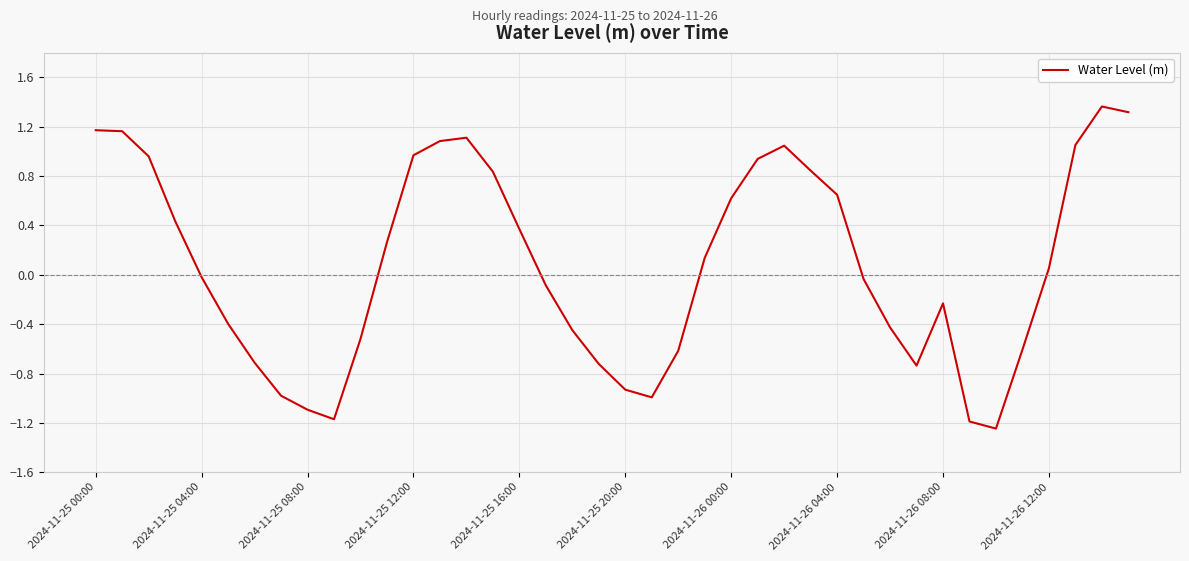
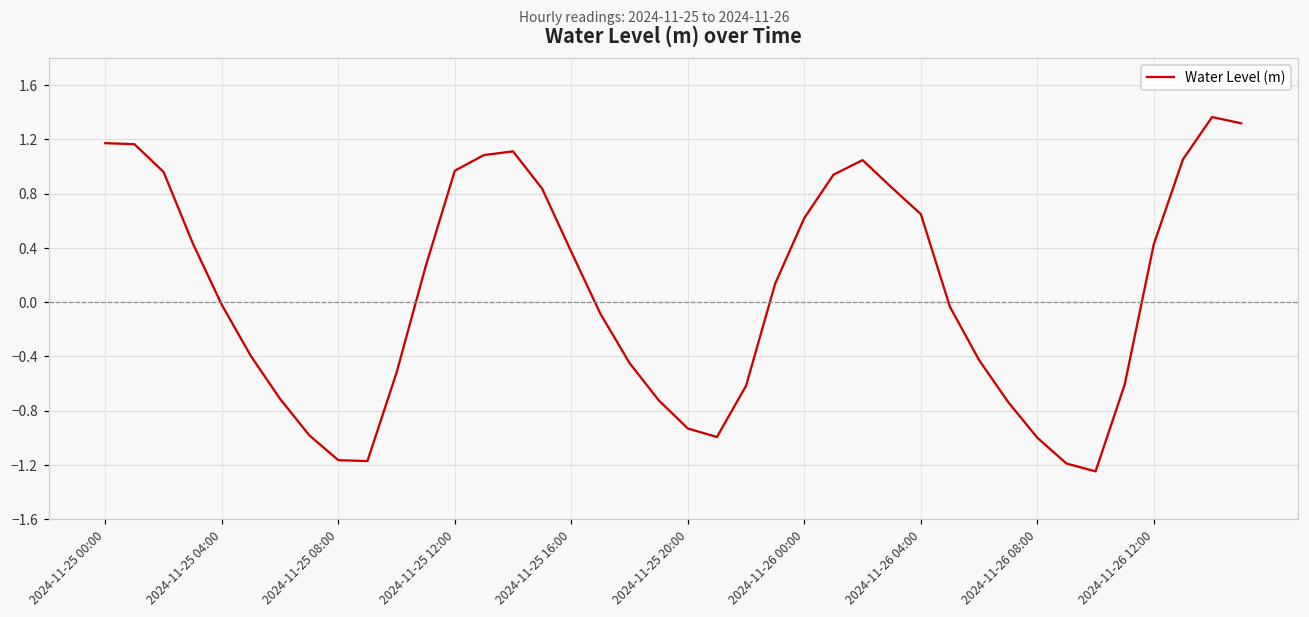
  {
    "2024-11-25 00:00": 1.17,
    "2024-11-25 04:00": -0.02,
-   "2024-11-25 08:00": -1.09,
+   "2024-11-25 08:00": -1.16,
    "2024-11-25 12:00": 0.97,
    "2024-11-25 16:00": 0.37,
    "2024-11-25 20:00": -0.93,
    "2024-11-26 00:00": 0.62,
    "2024-11-26 04:00": 0.65,
-   "2024-11-26 08:00": -0.23,
-   "2024-11-26 12:00": 0.05
+   "2024-11-26 08:00": -1.00,
+   "2024-11-26 12:00": 0.43
  }
